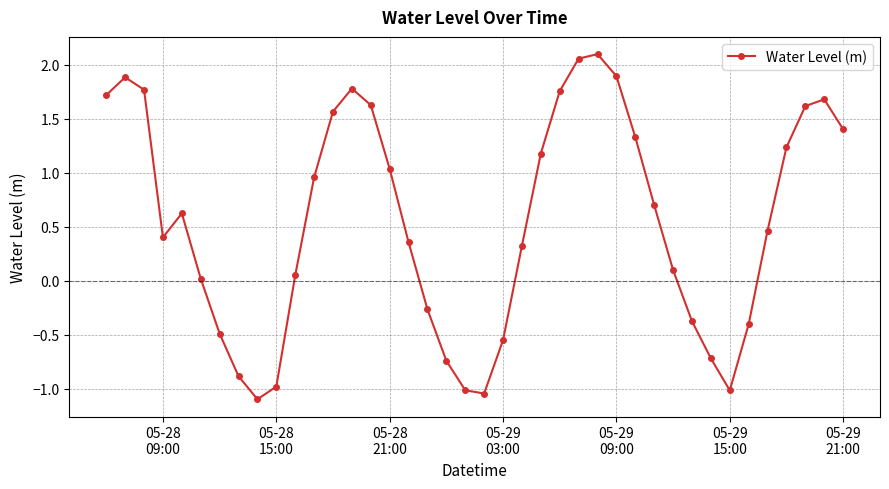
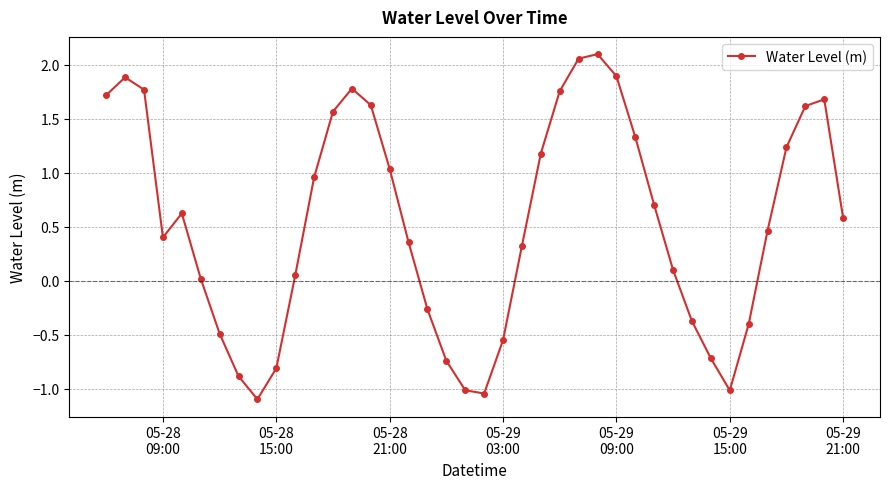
  {
    "05-28 09:00": 0.40,
-   "05-28 15:00": -0.98,
+   "05-28 15:00": -0.81,
    "05-28 21:00": 1.03,
    "05-29 03:00": -0.55,
    "05-29 09:00": 1.89,
    "05-29 15:00": -1.01,
-   "05-29 21:00": 1.40
+   "05-29 21:00": 0.58
  }
